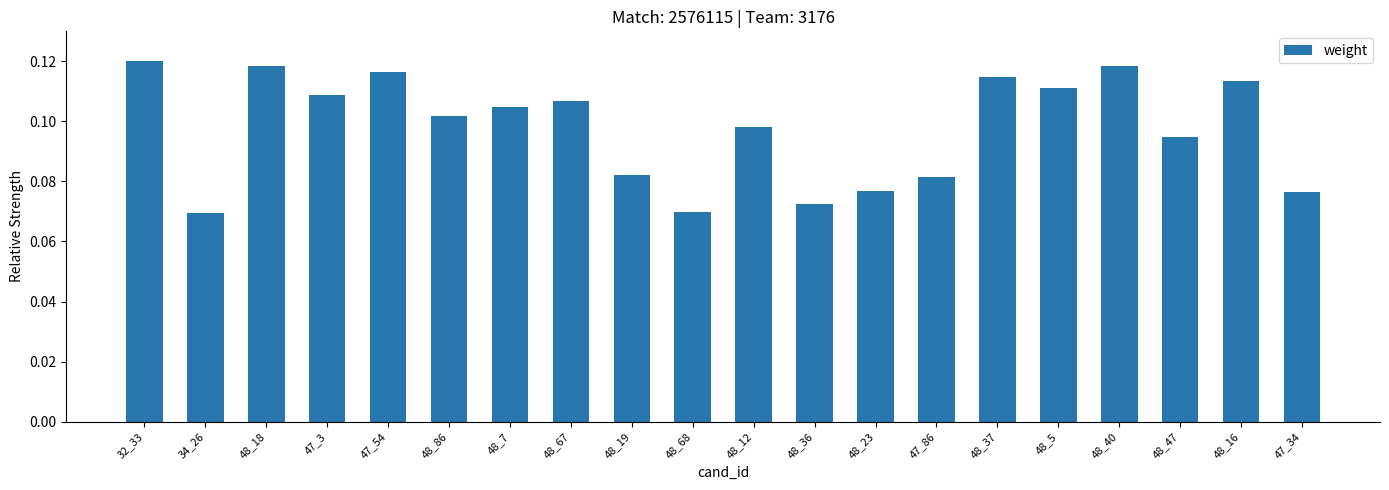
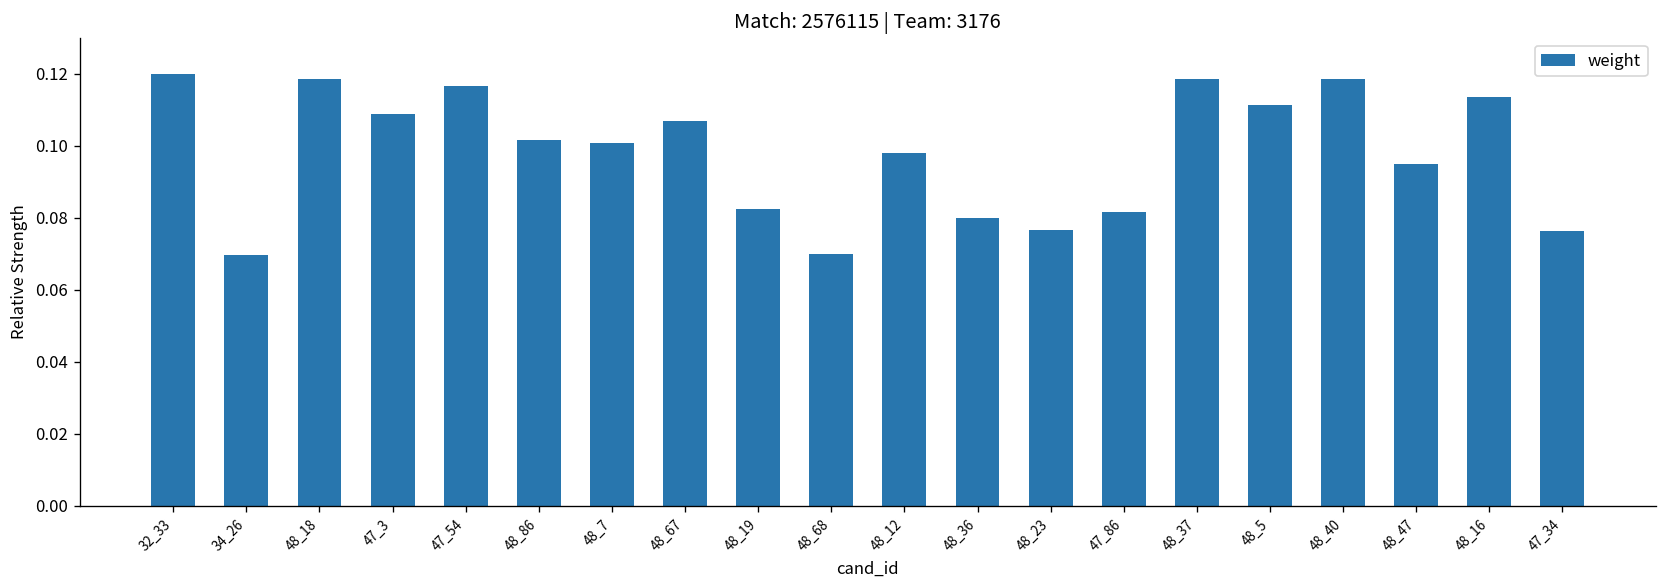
  {
    "32_33": 0.120,
    "34_26": 0.070,
    "48_18": 0.119,
    "47_3": 0.109,
    "47_54": 0.116,
    "48_86": 0.102,
-   "48_7": 0.105,
+   "48_7": 0.101,
    "48_67": 0.107,
    "48_19": 0.082,
    "48_68": 0.070,
    "48_12": 0.098,
-   "48_36": 0.073,
+   "48_36": 0.080,
    "48_23": 0.077,
    "47_86": 0.082,
-   "48_37": 0.115,
+   "48_37": 0.119,
    "48_5": 0.111,
    "48_40": 0.119,
    "48_47": 0.095,
    "48_16": 0.113,
    "47_34": 0.076
  }
